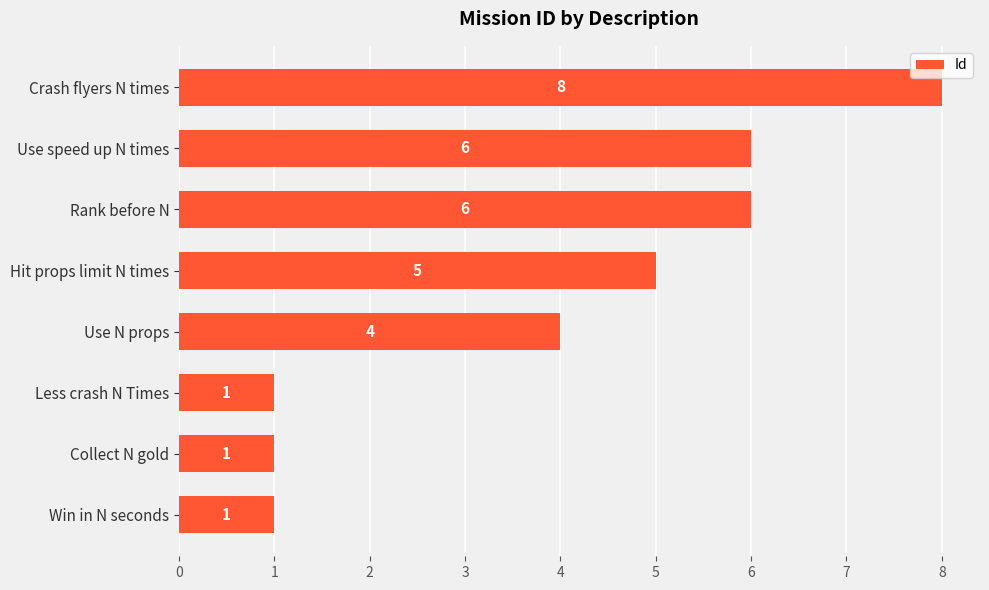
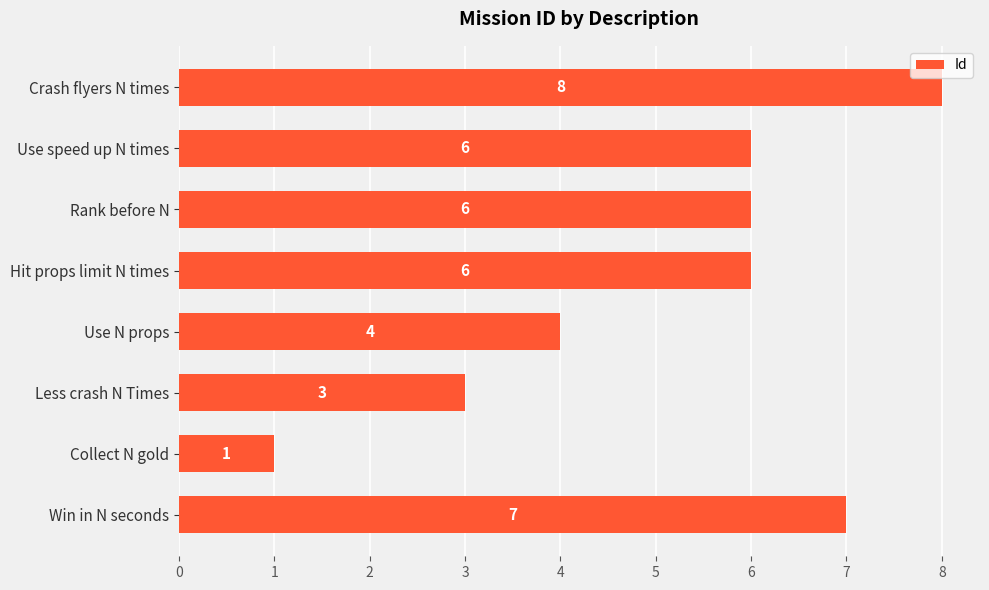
  {
    "Crash flyers N times": 8,
    "Use speed up N times": 6,
    "Rank before N": 6,
-   "Hit props limit N times": 5,
+   "Hit props limit N times": 6,
    "Use N props": 4,
-   "Less crash N Times": 1,
+   "Less crash N Times": 3,
    "Collect N gold": 1,
-   "Win in N seconds": 1
+   "Win in N seconds": 7
  }
